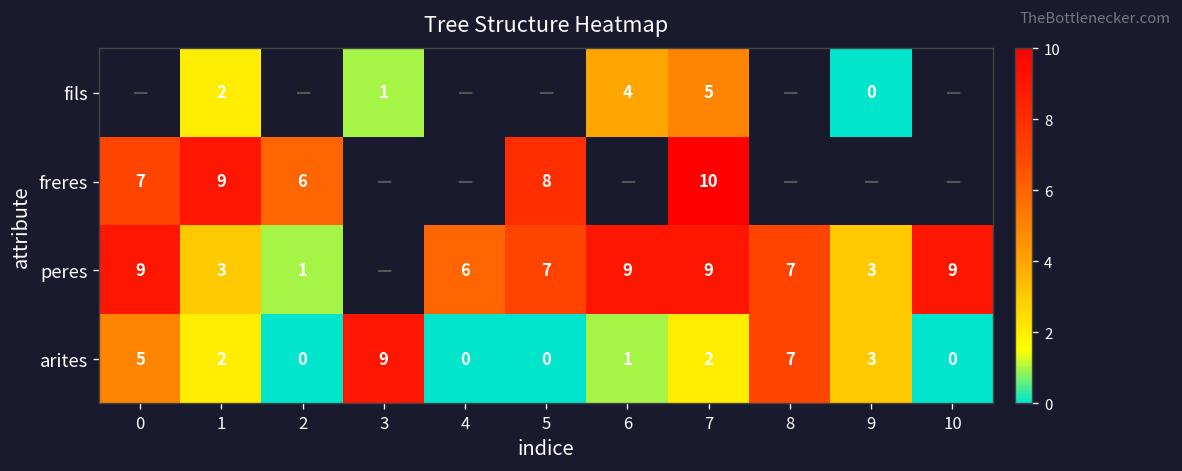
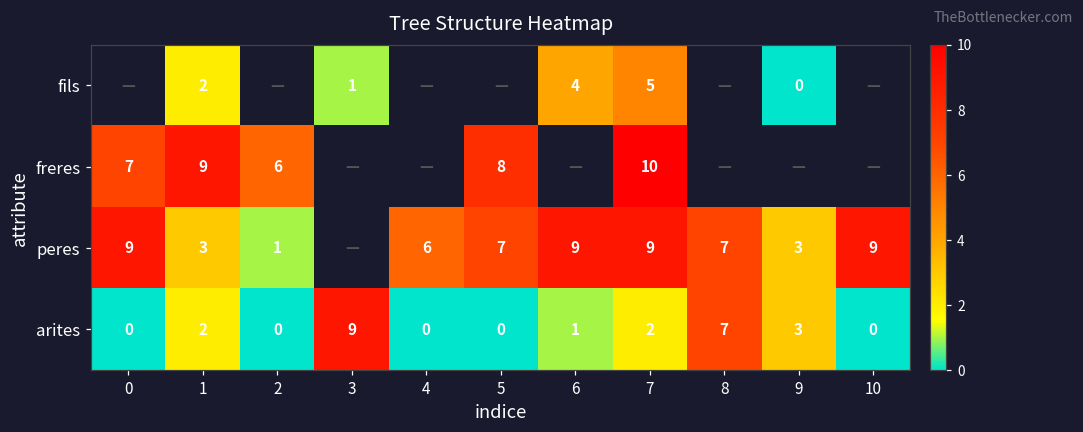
  {
    "fils": {
      "1": 2,
      "3": 1,
      "6": 4,
      "7": 5,
      "9": 0
    },
    "freres": {
      "0": 7,
      "1": 9,
      "2": 6,
      "5": 8,
      "7": 10
    },
    "peres": {
      "0": 9,
      "1": 3,
      "2": 1,
      "4": 6,
      "5": 7,
      "6": 9,
      "7": 9,
      "8": 7,
      "9": 3,
      "10": 9
    },
    "arites": {
-     "0": 5,
+     "0": 0,
      "1": 2,
      "2": 0,
      "3": 9,
      "4": 0,
      "5": 0,
      "6": 1,
      "7": 2,
      "8": 7,
      "9": 3,
      "10": 0
    }
  }
